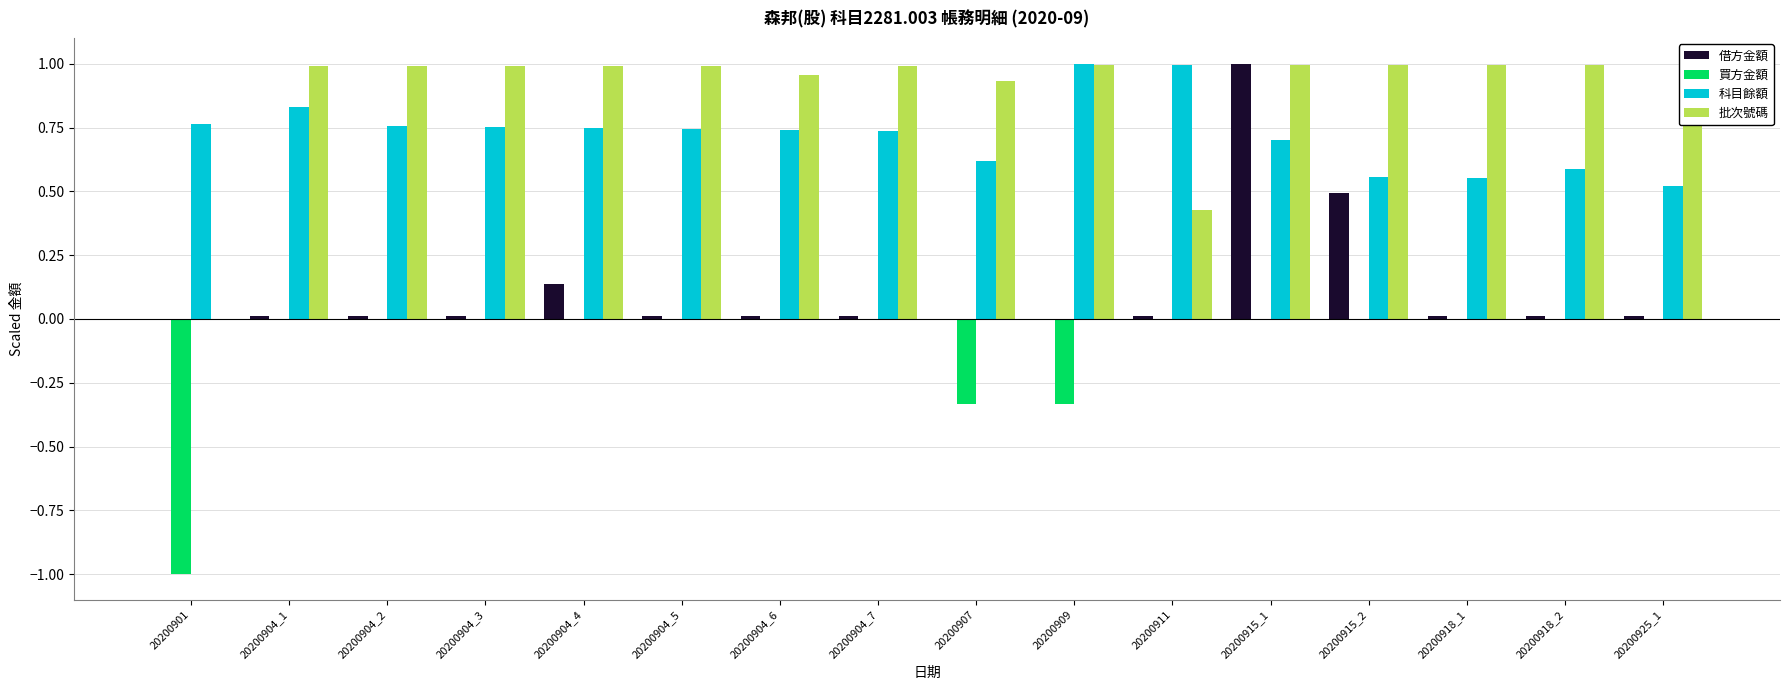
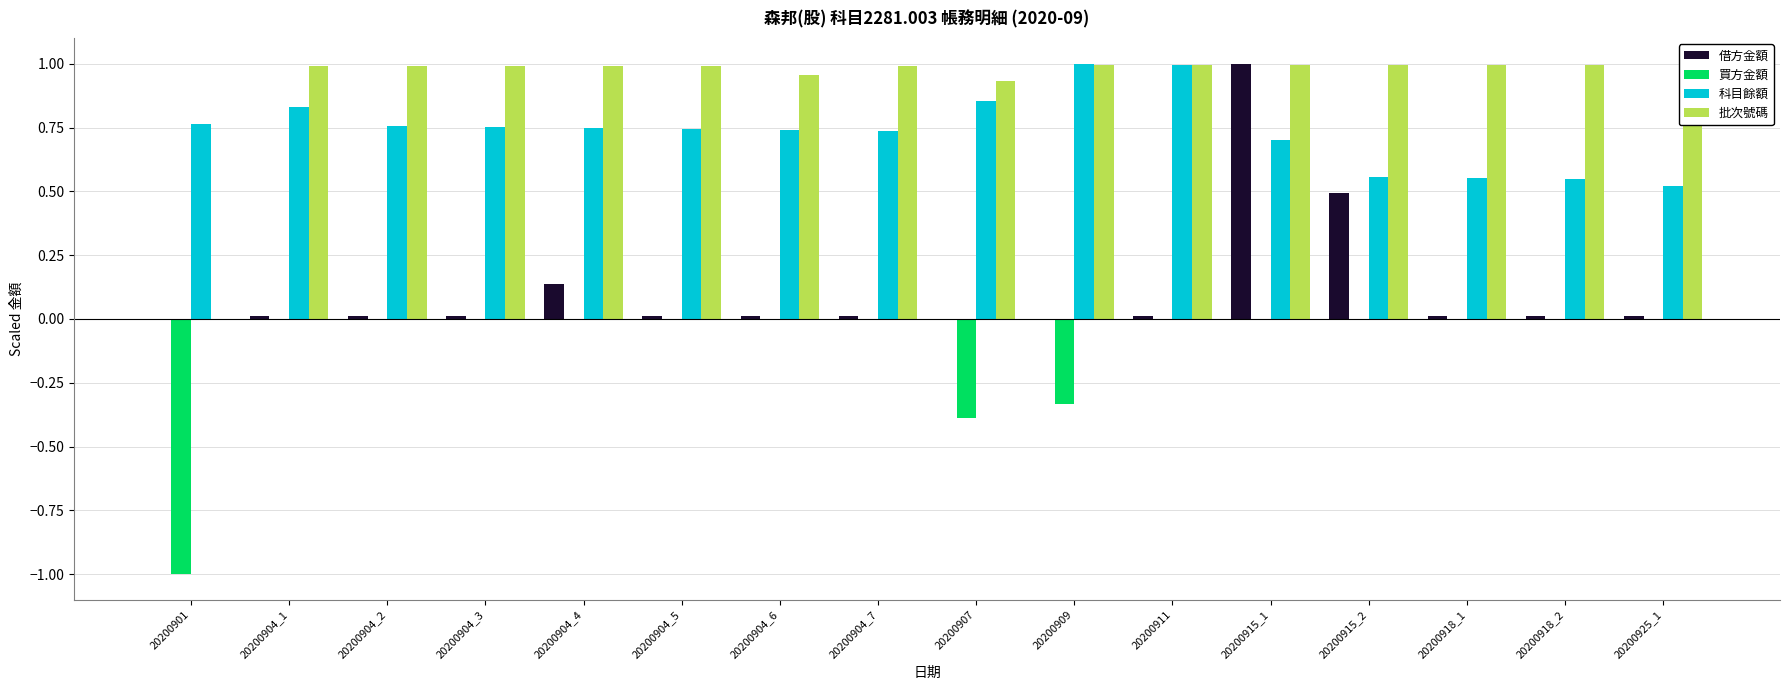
  {
    "借方金額": {
      "20200901": 0.00,
      "20200904_1": 0.01,
      "20200904_2": 0.01,
      "20200904_3": 0.01,
      "20200904_4": 0.14,
      "20200904_5": 0.01,
      "20200904_6": 0.01,
      "20200904_7": 0.01,
      "20200907": 0.00,
      "20200909": 0.00,
      "20200911": 0.01,
      "20200915_1": 1.00,
      "20200915_2": 0.49,
      "20200918_1": 0.01,
      "20200918_2": 0.01,
      "20200925_1": 0.01
    },
    "買方金額": {
      "20200901": -1.00,
      "20200904_1": 0.00,
      "20200904_2": 0.00,
      "20200904_3": 0.00,
      "20200904_4": 0.00,
      "20200904_5": 0.00,
      "20200904_6": 0.00,
      "20200904_7": 0.00,
-     "20200907": -0.33,
+     "20200907": -0.39,
      "20200909": -0.33,
      "20200911": 0.00,
      "20200915_1": 0.00,
      "20200915_2": 0.00,
      "20200918_1": 0.00,
      "20200918_2": 0.00,
      "20200925_1": 0.00
    },
    "科目餘額": {
      "20200901": 0.76,
      "20200904_1": 0.83,
      "20200904_2": 0.76,
      "20200904_3": 0.75,
      "20200904_4": 0.75,
      "20200904_5": 0.74,
      "20200904_6": 0.74,
      "20200904_7": 0.74,
-     "20200907": 0.62,
+     "20200907": 0.85,
      "20200909": 1.00,
      "20200911": 1.00,
      "20200915_1": 0.70,
      "20200915_2": 0.55,
      "20200918_1": 0.55,
-     "20200918_2": 0.59,
+     "20200918_2": 0.55,
      "20200925_1": 0.52
    },
    "批次號碼": {
      "20200901": 0.00,
      "20200904_1": 0.99,
      "20200904_2": 0.99,
      "20200904_3": 0.99,
      "20200904_4": 0.99,
      "20200904_5": 0.99,
      "20200904_6": 0.96,
      "20200904_7": 0.99,
      "20200907": 0.93,
      "20200909": 0.99,
-     "20200911": 0.43,
+     "20200911": 0.99,
      "20200915_1": 1.00,
      "20200915_2": 1.00,
      "20200918_1": 1.00,
      "20200918_2": 1.00
    }
  }
